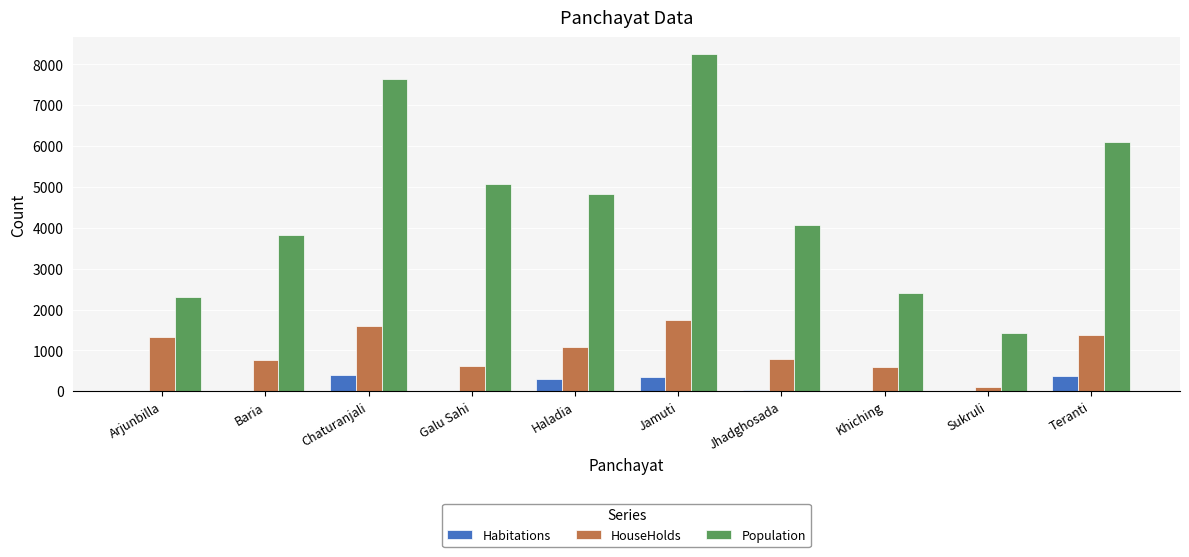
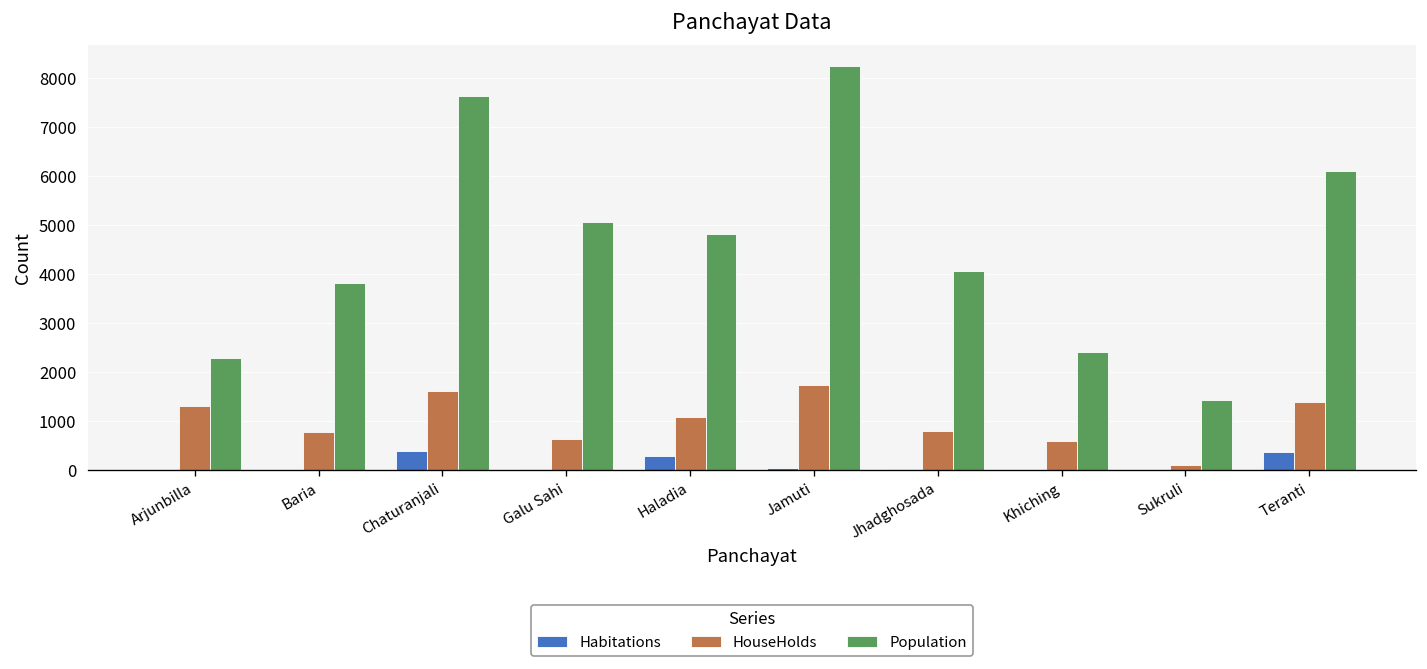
  {
    "Habitations": {
      "Chaturanjali": 400,
      "Haladia": 300,
-     "Jamuti": 300,
+     "Jamuti": 0,
      "Teranti": 400
    },
    "HouseHolds": {
      "Arjunbilla": 1300,
      "Baria": 800,
      "Chaturanjali": 1600,
      "Galu Sahi": 600,
      "Haladia": 1100,
      "Jamuti": 1700,
      "Jhadghosada": 800,
      "Khiching": 600,
      "Sukruli": 100,
      "Teranti": 1400
    },
    "Population": {
      "Arjunbilla": 2300,
      "Baria": 3800,
      "Chaturanjali": 7600,
      "Galu Sahi": 5100,
      "Haladia": 4800,
      "Jamuti": 8300,
      "Jhadghosada": 4100,
      "Khiching": 2400,
      "Sukruli": 1400,
      "Teranti": 6100
    }
  }
